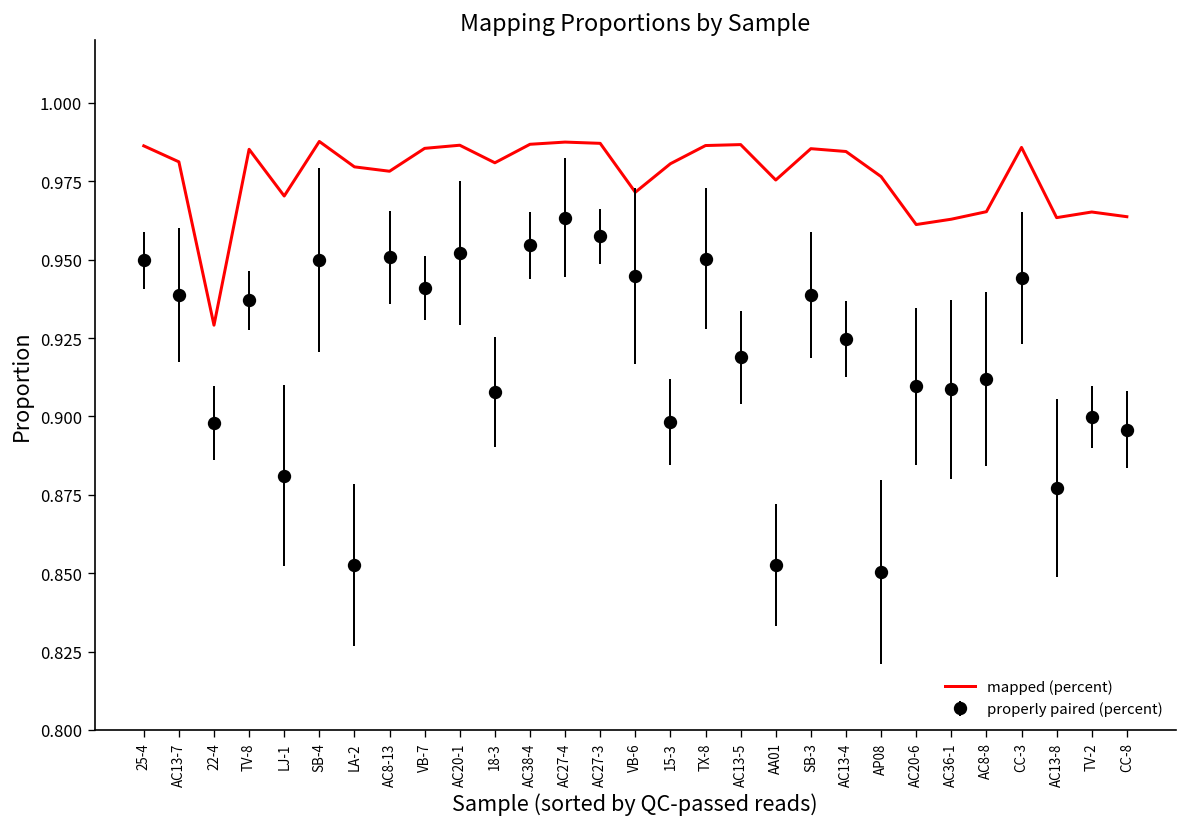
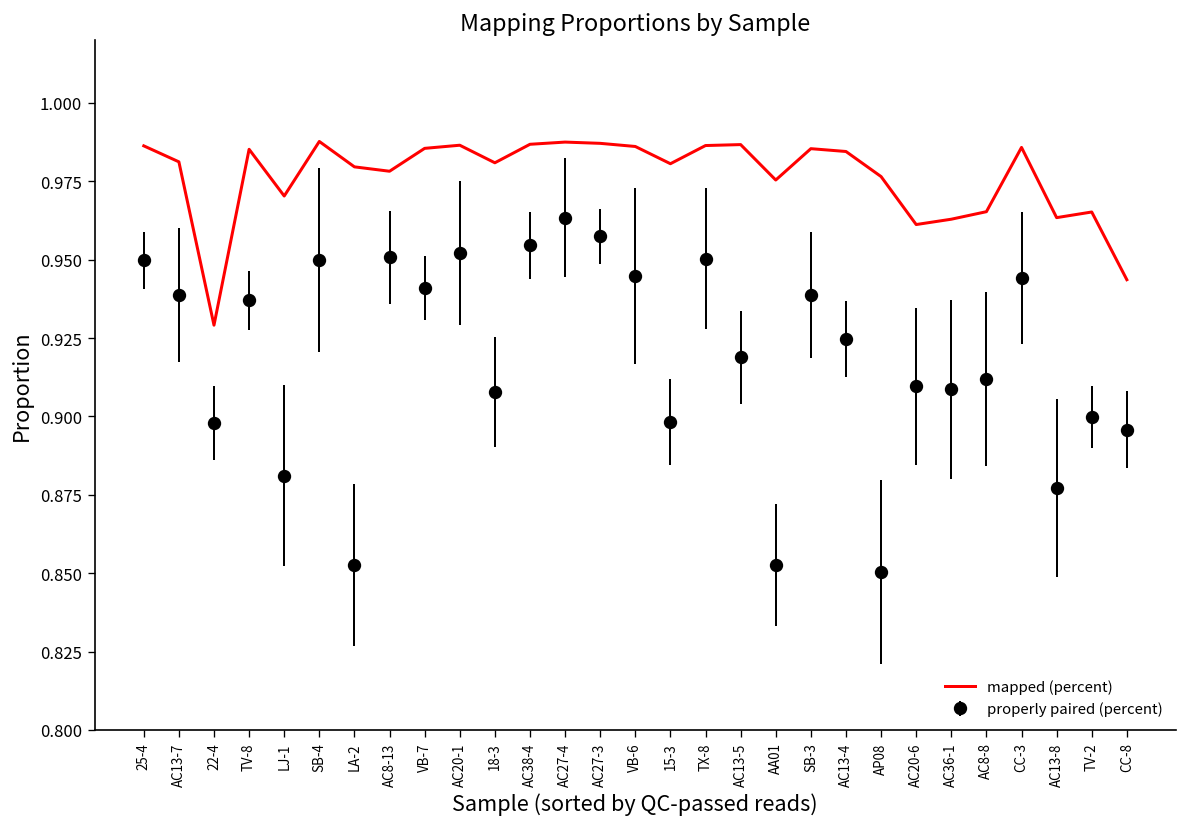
  {
    "mapped (percent)": {
      "25-4": 0.986,
      "AC13-7": 0.981,
      "22-4": 0.929,
      "TV-8": 0.985,
      "LJ-1": 0.970,
      "SB-4": 0.988,
      "LA-2": 0.980,
      "AC8-13": 0.978,
      "VB-7": 0.986,
      "AC20-1": 0.987,
      "18-3": 0.981,
      "AC38-4": 0.987,
      "AC27-4": 0.988,
      "AC27-3": 0.987,
-     "VB-6": 0.972,
+     "VB-6": 0.986,
      "15-3": 0.981,
      "TX-8": 0.986,
      "AC13-5": 0.987,
      "AA01": 0.975,
      "SB-3": 0.985,
      "AC13-4": 0.985,
      "AP08": 0.977,
      "AC20-6": 0.961,
      "AC36-1": 0.963,
      "AC8-8": 0.965,
      "CC-3": 0.986,
      "AC13-8": 0.963,
      "TV-2": 0.965,
-     "CC-8": 0.964
+     "CC-8": 0.944
    }
  }
